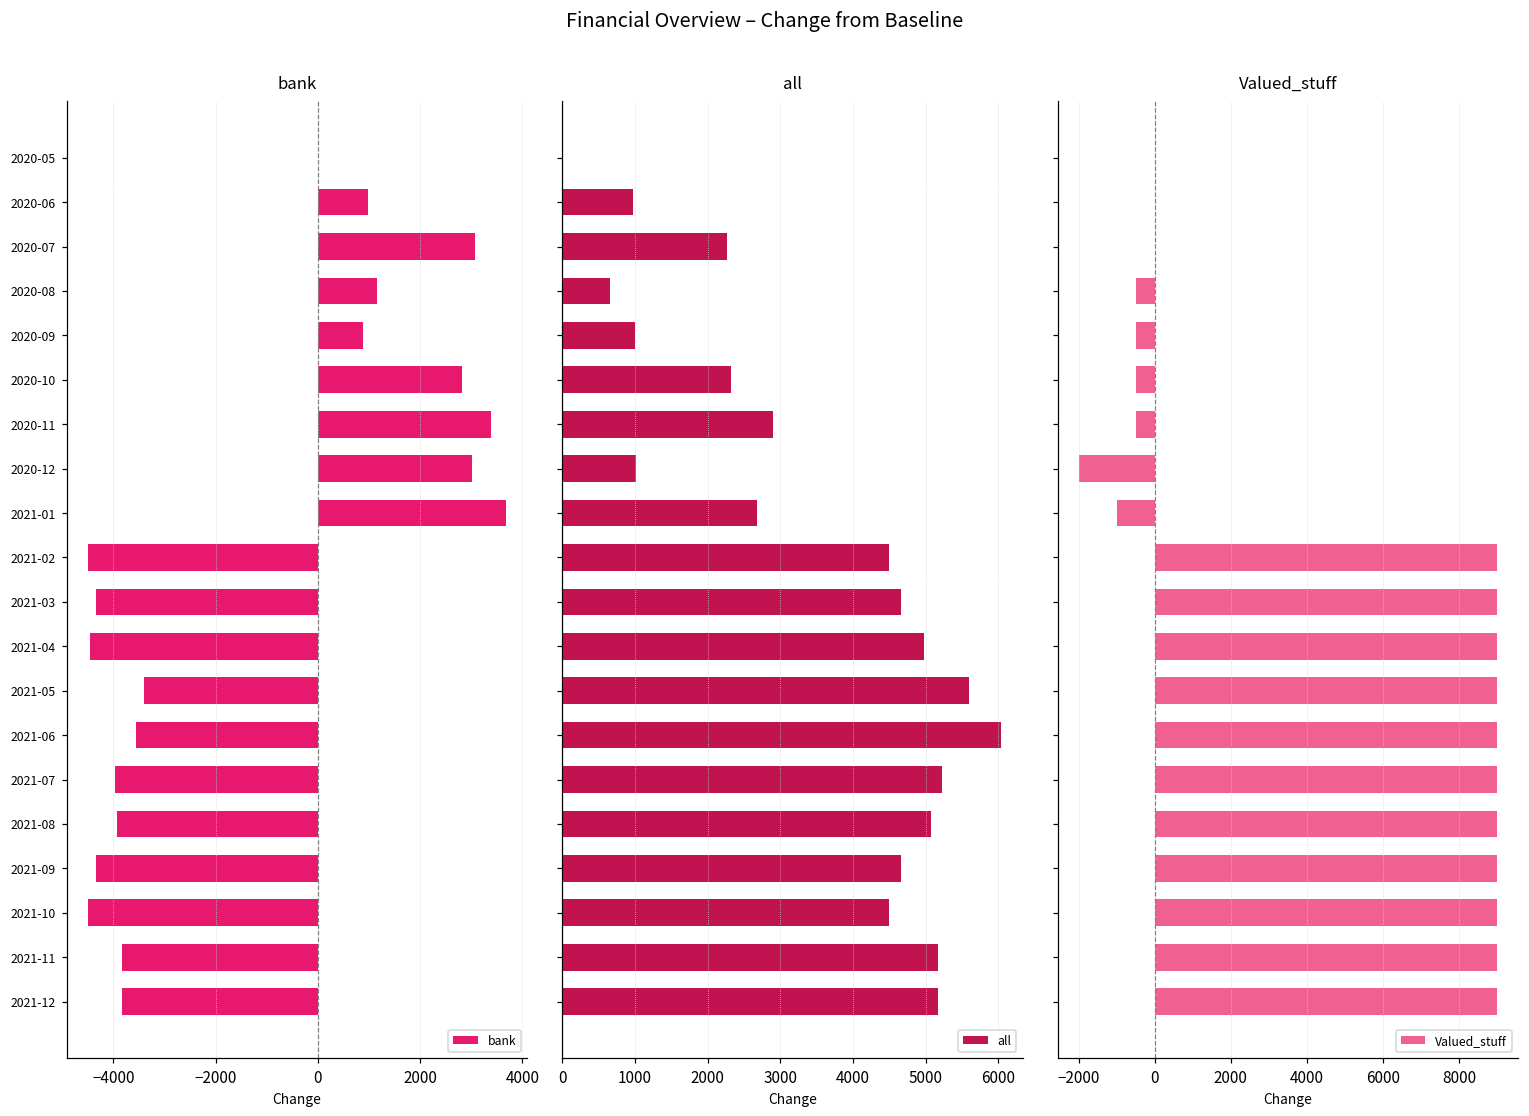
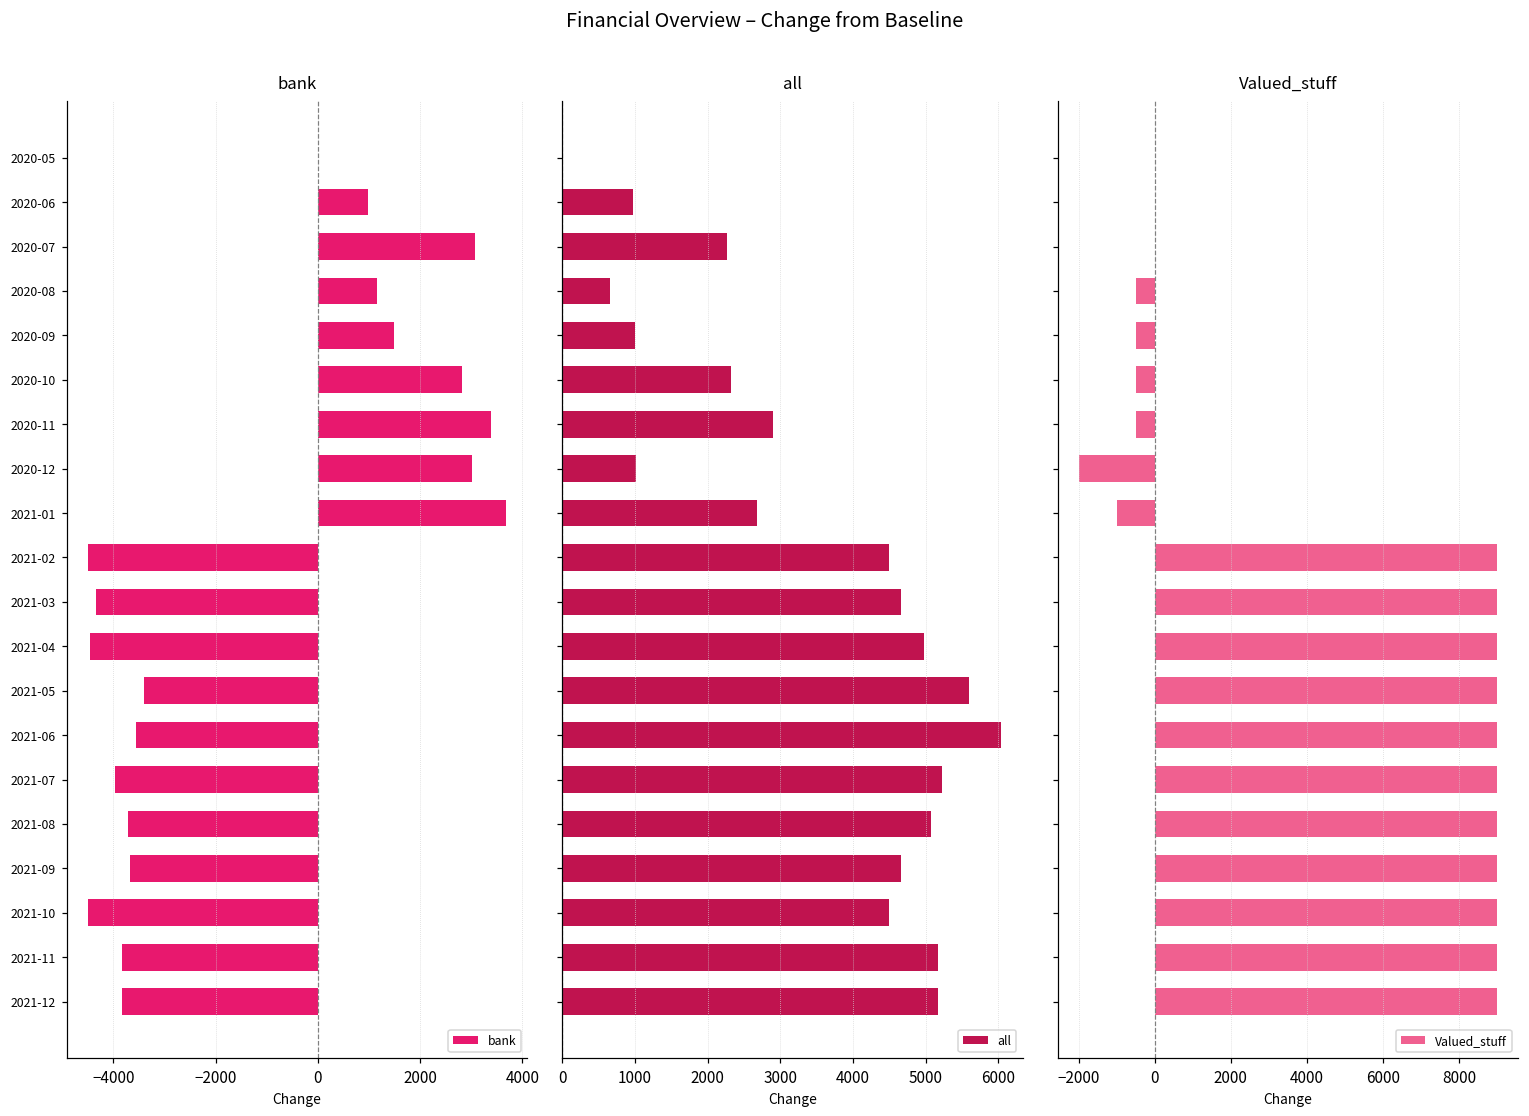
  {
    "bank": {
      "2020-05": 0,
      "2020-06": 1000,
      "2020-07": 3100,
      "2020-08": 1200,
-     "2020-09": 900,
+     "2020-09": 1500,
      "2020-10": 2800,
      "2020-11": 3400,
      "2020-12": 3000,
      "2021-01": 3700,
      "2021-02": -4500,
      "2021-03": -4300,
      "2021-04": -4500,
      "2021-05": -3400,
      "2021-06": -3600,
      "2021-07": -4000,
-     "2021-08": -3900,
-     "2021-09": -4300,
+     "2021-08": -3700,
+     "2021-09": -3700,
      "2021-10": -4500,
      "2021-11": -3800,
      "2021-12": -3800
    }
  }
